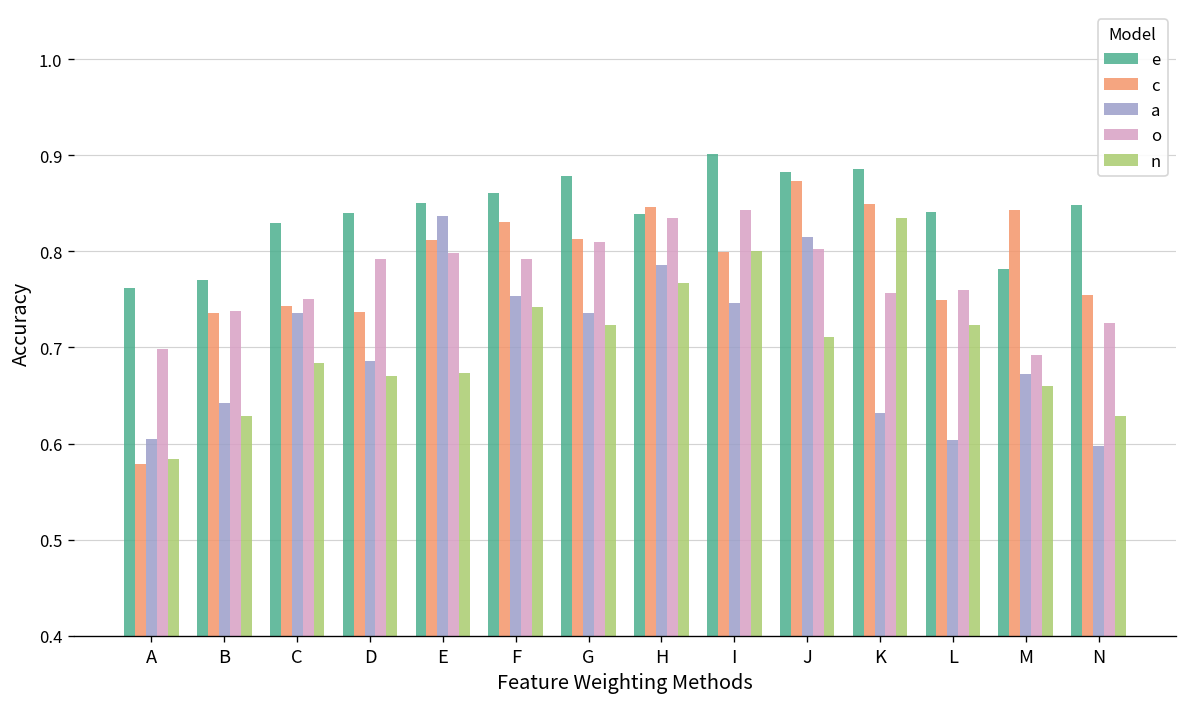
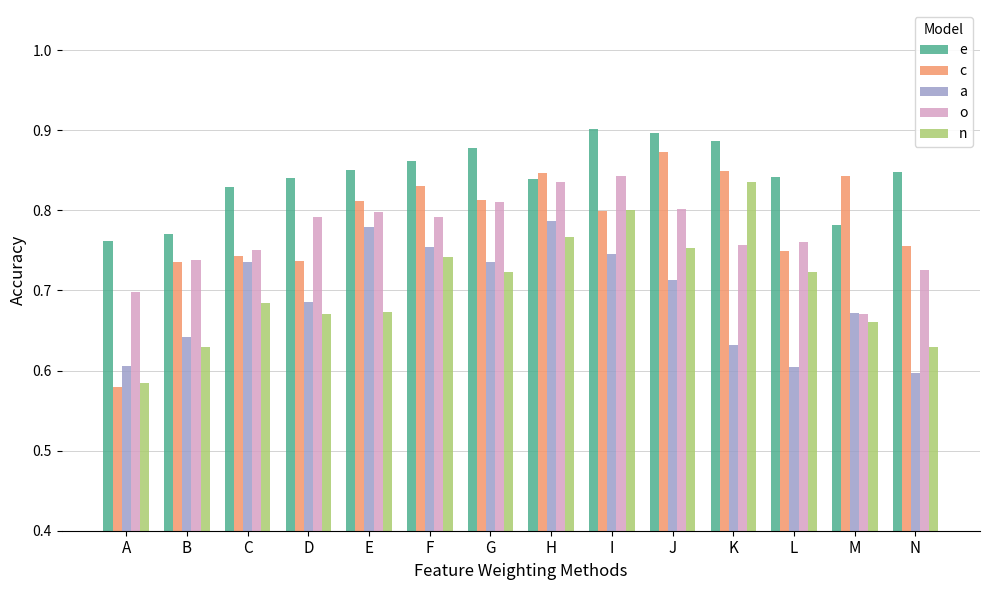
  {
    "e": {
      "A": 0.76,
      "B": 0.77,
      "C": 0.83,
      "D": 0.84,
      "E": 0.85,
      "F": 0.86,
      "G": 0.88,
      "H": 0.84,
      "I": 0.90,
-     "J": 0.88,
+     "J": 0.90,
      "K": 0.89,
      "L": 0.84,
      "M": 0.78,
      "N": 0.85
    },
    "c": {
      "A": 0.58,
      "B": 0.74,
      "C": 0.74,
      "D": 0.74,
      "E": 0.81,
      "F": 0.83,
      "G": 0.81,
      "H": 0.85,
      "I": 0.80,
      "J": 0.87,
      "K": 0.85,
      "L": 0.75,
      "M": 0.84,
      "N": 0.76
    },
    "a": {
      "A": 0.61,
      "B": 0.64,
      "C": 0.74,
      "D": 0.69,
-     "E": 0.84,
+     "E": 0.78,
      "F": 0.75,
      "G": 0.74,
      "H": 0.79,
      "I": 0.75,
-     "J": 0.82,
+     "J": 0.71,
      "K": 0.63,
      "L": 0.60,
      "M": 0.67,
      "N": 0.60
    },
    "o": {
      "A": 0.70,
      "B": 0.74,
      "C": 0.75,
      "D": 0.79,
      "E": 0.80,
      "F": 0.79,
      "G": 0.81,
      "H": 0.84,
      "I": 0.84,
      "J": 0.80,
      "K": 0.76,
      "L": 0.76,
-     "M": 0.69,
+     "M": 0.67,
      "N": 0.73
    },
    "n": {
      "A": 0.58,
      "B": 0.63,
      "C": 0.68,
      "D": 0.67,
      "E": 0.67,
      "F": 0.74,
      "G": 0.72,
      "H": 0.77,
      "I": 0.80,
-     "J": 0.71,
+     "J": 0.75,
      "K": 0.84,
      "L": 0.72,
      "M": 0.66,
      "N": 0.63
    }
  }
